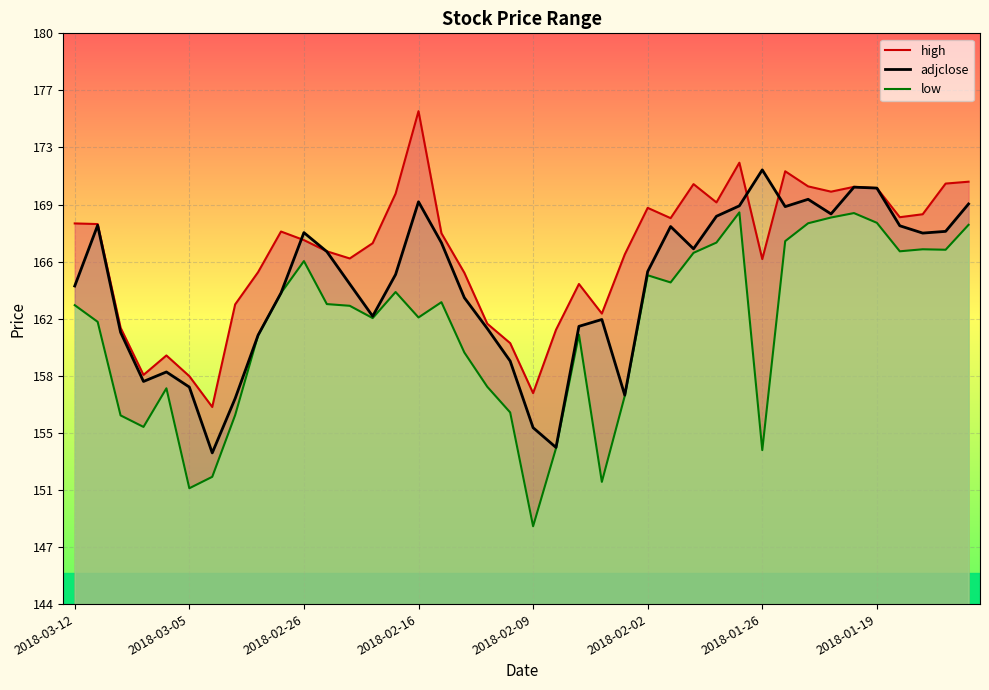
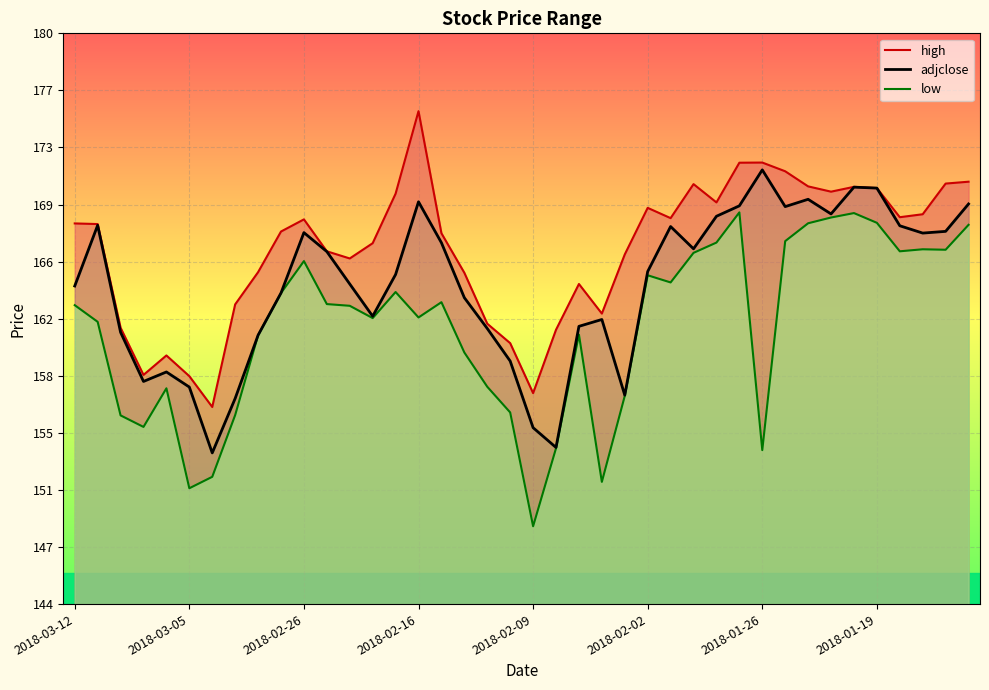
  {
    "high": {
      "2018-03-12": 168.1,
      "2018-03-05": 158.2,
-     "2018-02-26": 167.0,
+     "2018-02-26": 168.3,
      "2018-02-16": 175.3,
      "2018-02-09": 157.2,
      "2018-02-02": 169.1,
-     "2018-01-26": 165.8
+     "2018-01-26": 172.0
    },
    "adjclose": {
      "2018-03-12": 164.0,
      "2018-03-05": 157.5,
      "2018-02-26": 167.5,
      "2018-02-16": 169.4,
      "2018-02-09": 154.9,
      "2018-02-02": 165.0,
      "2018-01-26": 171.5
    },
    "low": {
      "2018-03-12": 162.8,
      "2018-03-05": 151.0,
      "2018-02-26": 165.6,
      "2018-02-16": 162.0,
      "2018-02-09": 148.6,
      "2018-02-02": 164.7,
      "2018-01-26": 153.5,
      "2018-01-19": 168.1
    }
  }
